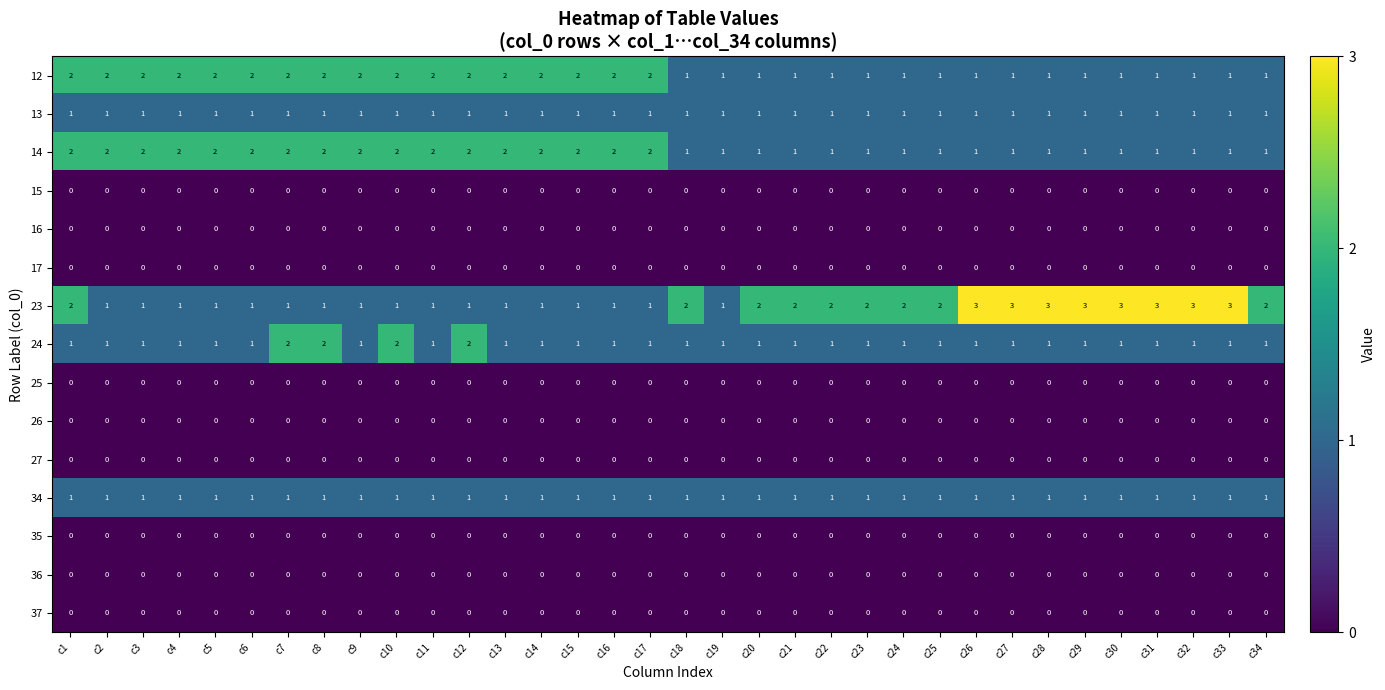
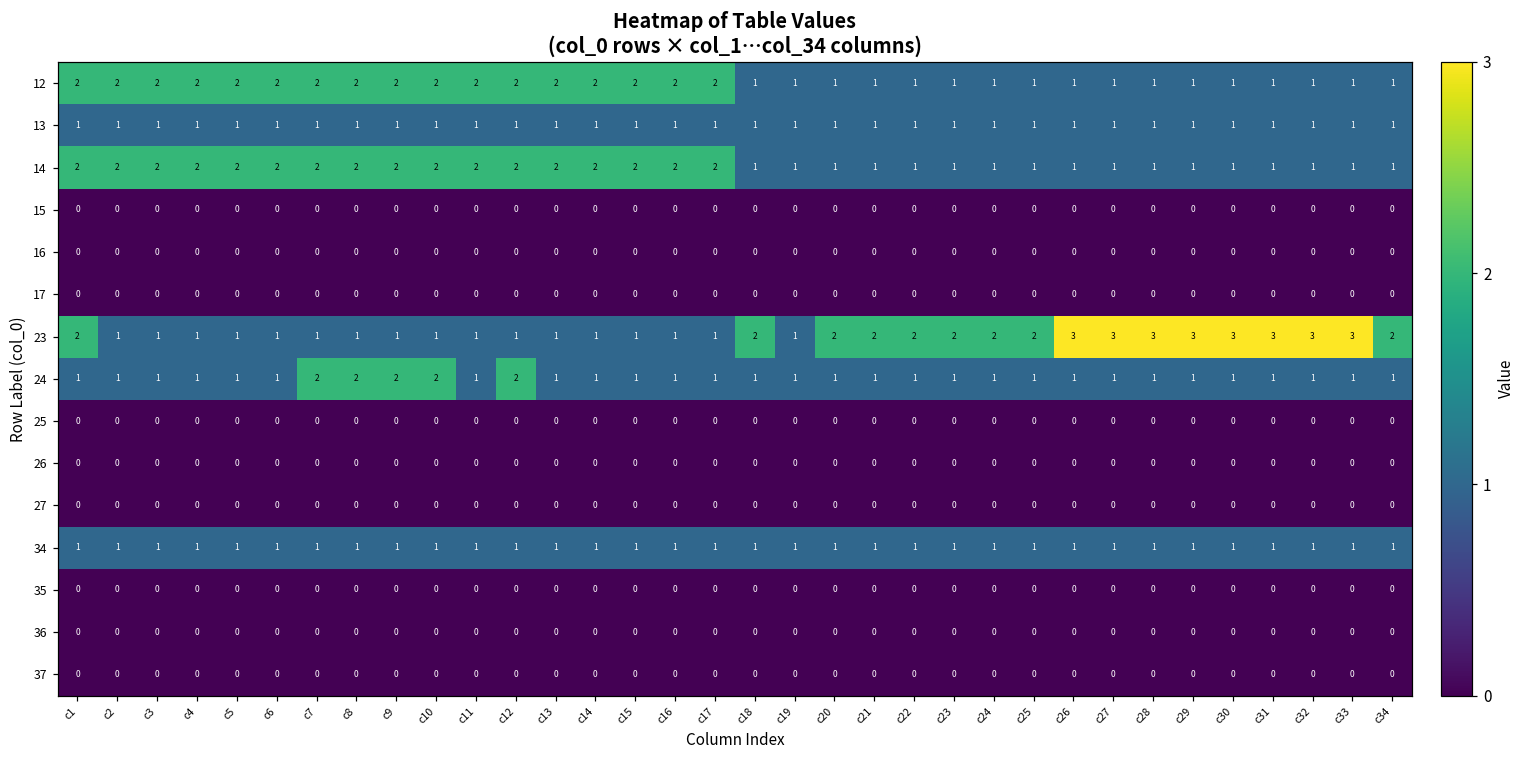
  {
    "24": {
      "c1": 1,
      "c2": 1,
      "c3": 1,
      "c4": 1,
      "c5": 1,
      "c6": 1,
      "c7": 2,
      "c8": 2,
-     "c9": 1,
+     "c9": 2,
      "c10": 2,
      "c11": 1,
      "c12": 2,
      "c13": 1,
      "c14": 1,
      "c15": 1,
      "c16": 1,
      "c17": 1,
      "c18": 1,
      "c19": 1,
      "c20": 1,
      "c21": 1,
      "c22": 1,
      "c23": 1,
      "c24": 1,
      "c25": 1,
      "c26": 1,
      "c27": 1,
      "c28": 1,
      "c29": 1,
      "c30": 1,
      "c31": 1,
      "c32": 1,
      "c33": 1,
      "c34": 1
    }
  }
